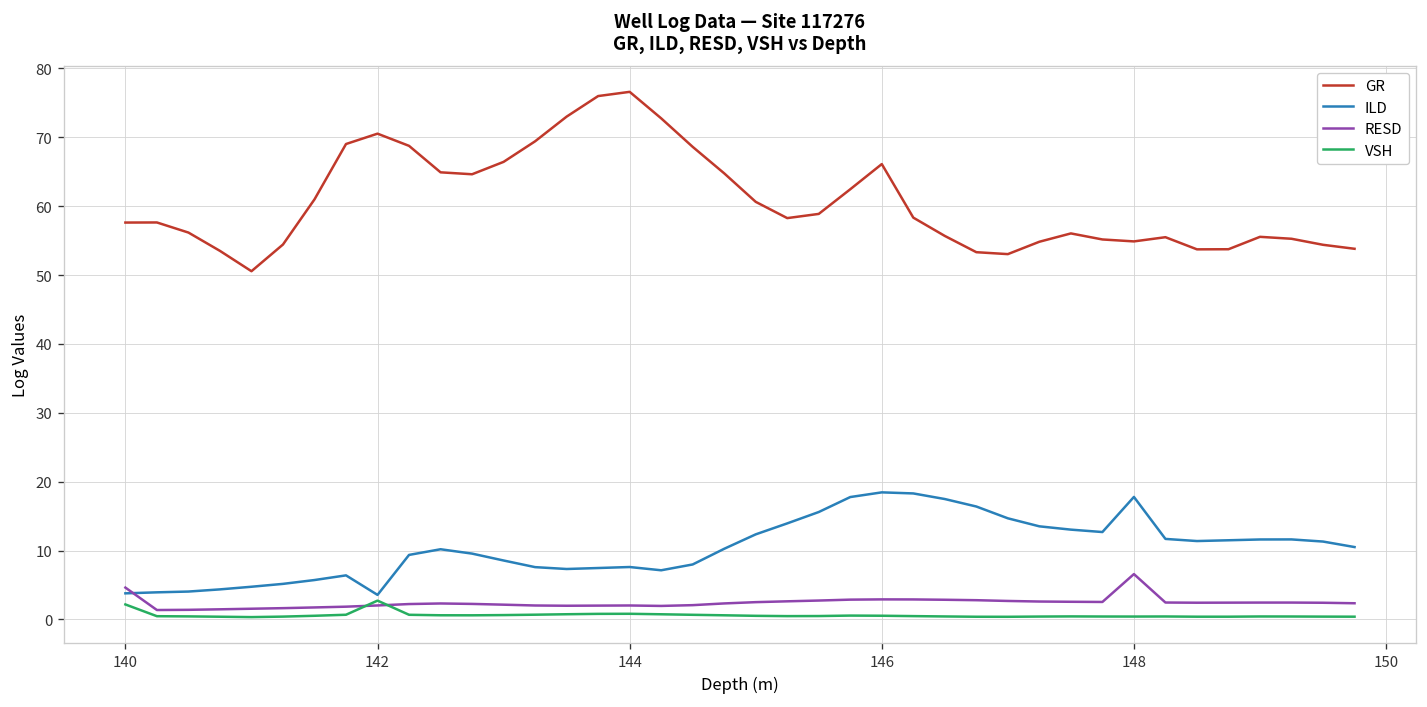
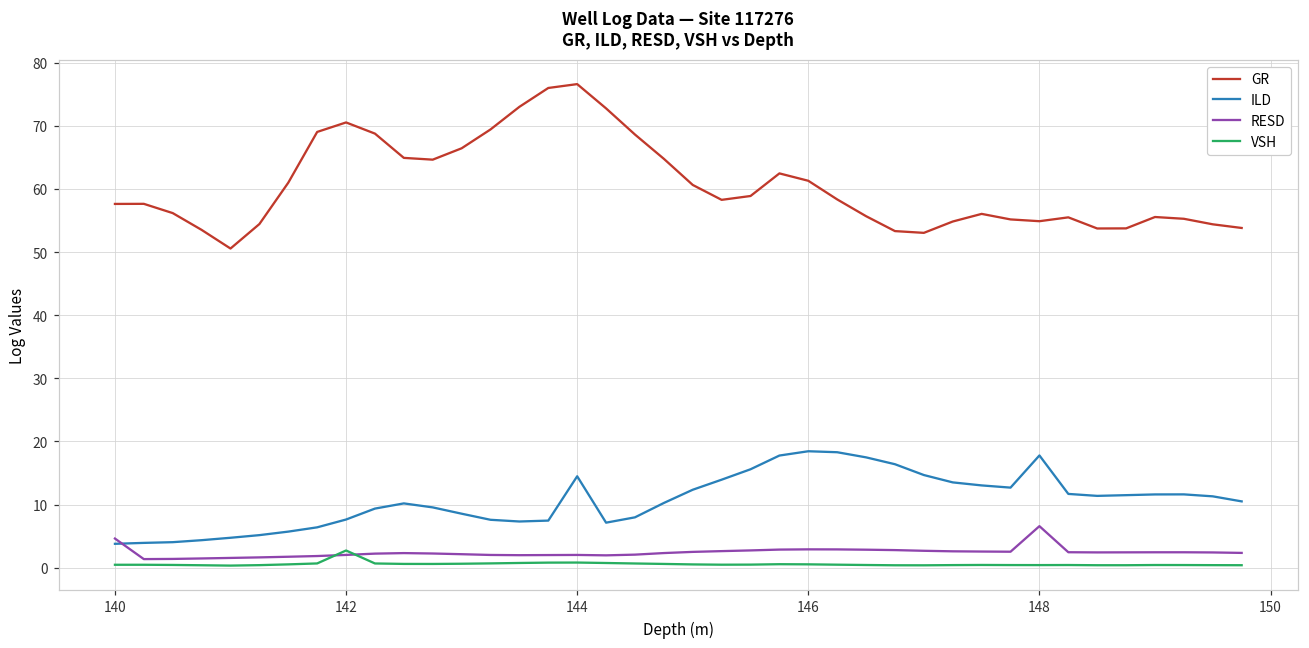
  {
    "GR": {
      "140": 58,
      "142": 71,
      "144": 77,
-     "146": 66,
+     "146": 61,
      "148": 55
    },
    "ILD": {
      "140": 4,
-     "142": 4,
-     "144": 8,
+     "142": 8,
+     "144": 14,
      "146": 18,
      "148": 18
    },
    "RESD": {
      "140": 5,
      "142": 2,
      "144": 2,
      "146": 3,
      "148": 7
    },
    "VSH": {
-     "140": 2,
+     "140": 0,
      "142": 3,
      "144": 1,
      "146": 1,
      "148": 0
    }
  }
